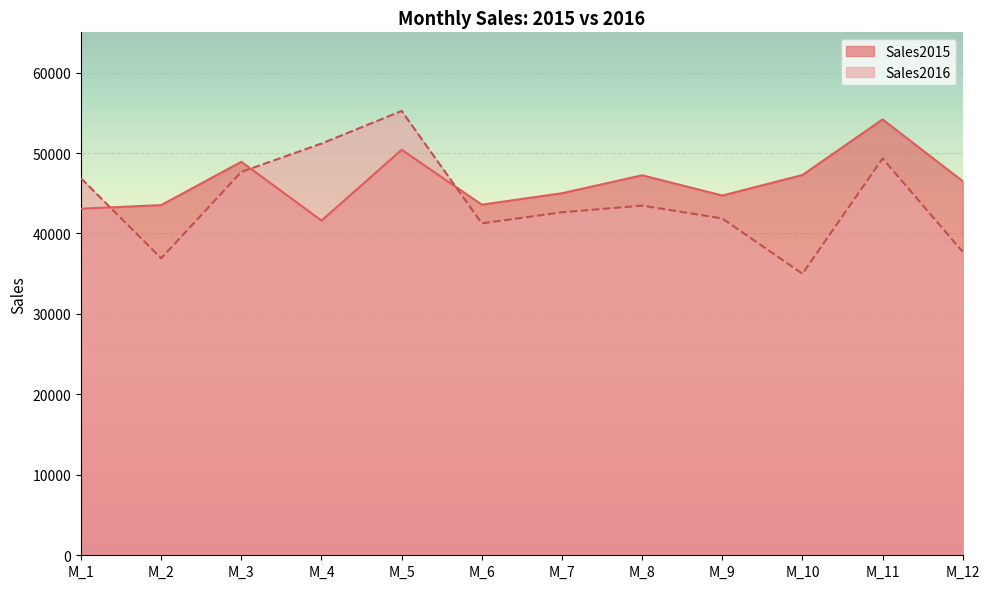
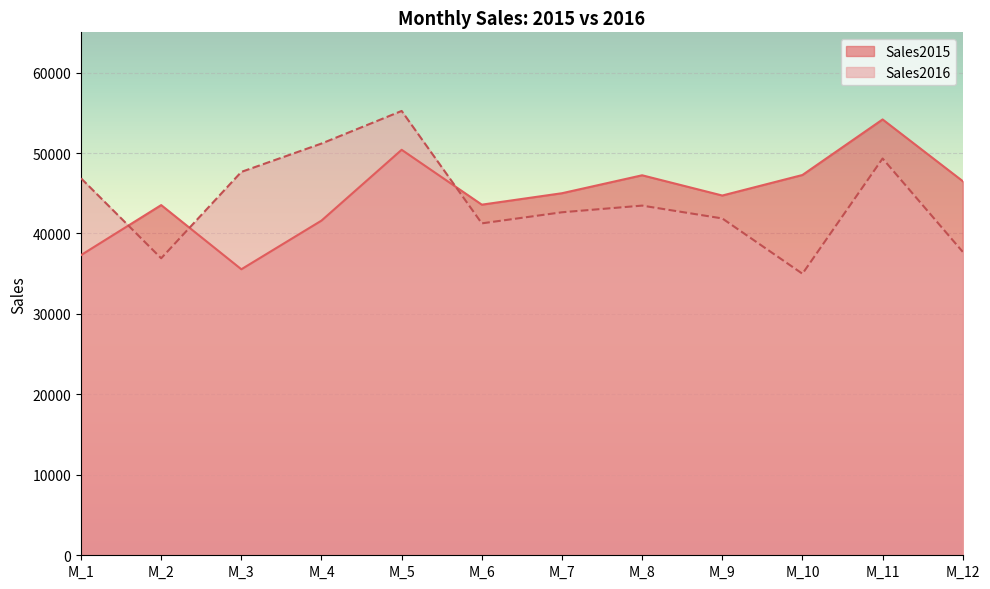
  {
    "Sales2015": {
-     "M_1": 43000,
+     "M_1": 37000,
      "M_2": 44000,
-     "M_3": 49000,
+     "M_3": 36000,
      "M_4": 42000,
      "M_5": 50000,
      "M_6": 44000,
      "M_7": 45000,
      "M_8": 47000,
      "M_9": 45000,
      "M_10": 47000,
      "M_11": 54000,
      "M_12": 47000
    },
    "Sales2016": {
      "M_1": 47000,
      "M_2": 37000,
      "M_3": 48000,
      "M_4": 51000,
      "M_5": 55000,
      "M_6": 41000,
      "M_7": 43000,
      "M_8": 43000,
      "M_9": 42000,
      "M_10": 35000,
      "M_11": 49000,
      "M_12": 38000
    }
  }
